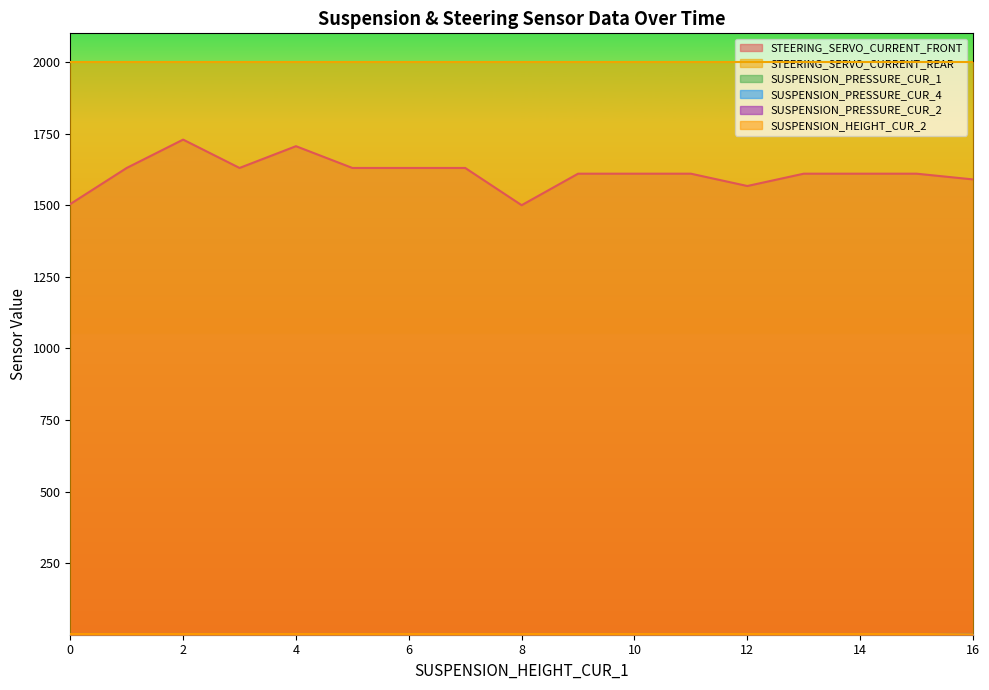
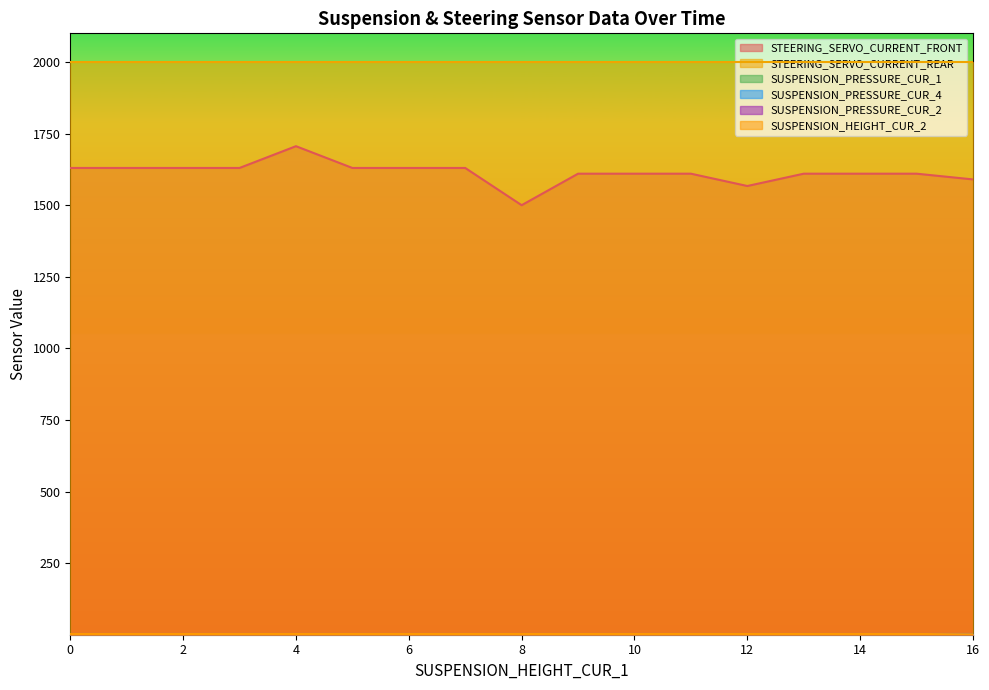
  {
    "STEERING_SERVO_CURRENT_FRONT": {
-     "0": 1500,
-     "2": 1730,
+     "0": 1630,
+     "2": 1630,
      "4": 1710,
      "6": 1630,
      "8": 1500,
      "10": 1610,
      "12": 1570,
      "14": 1610,
      "16": 1590
    }
  }
